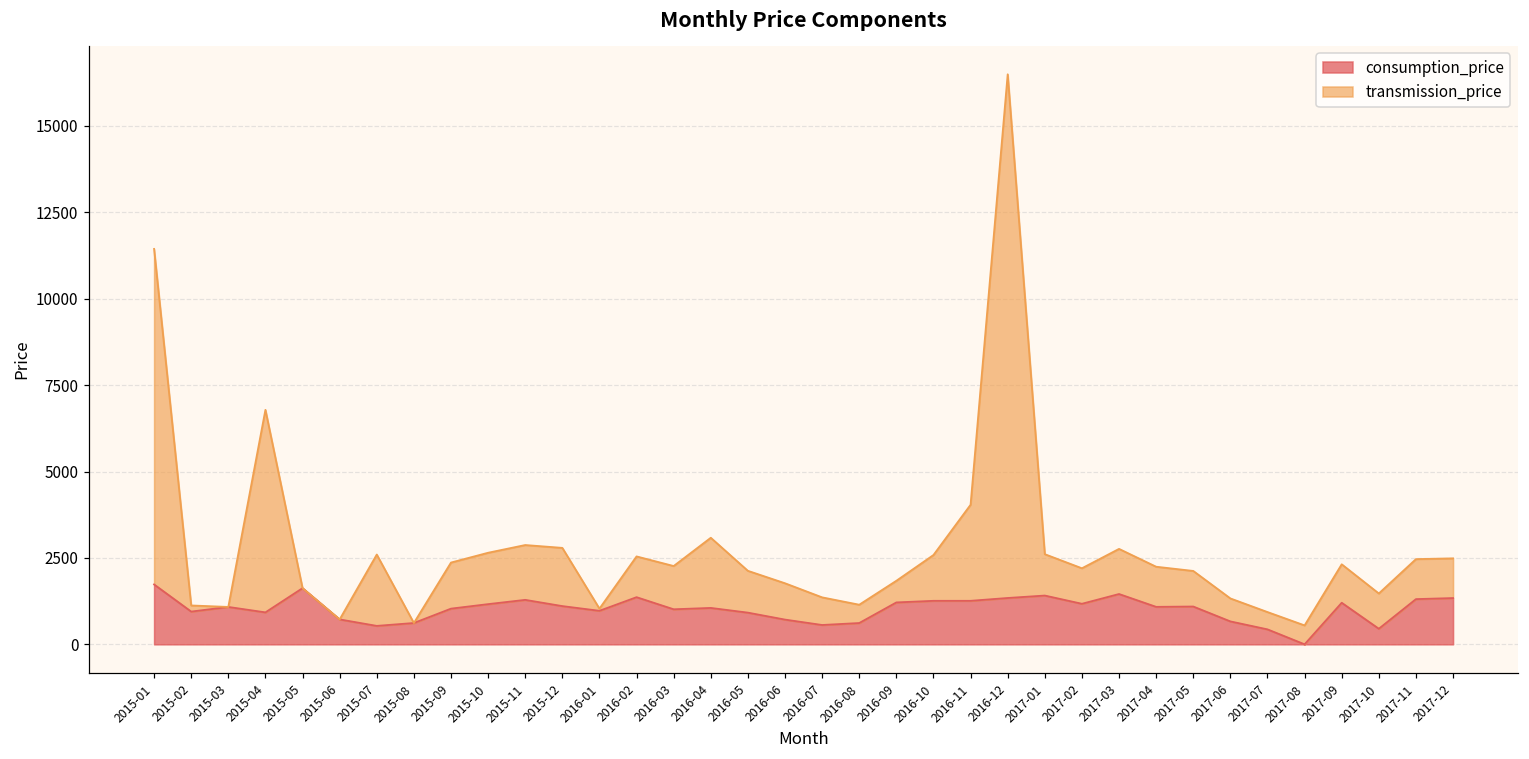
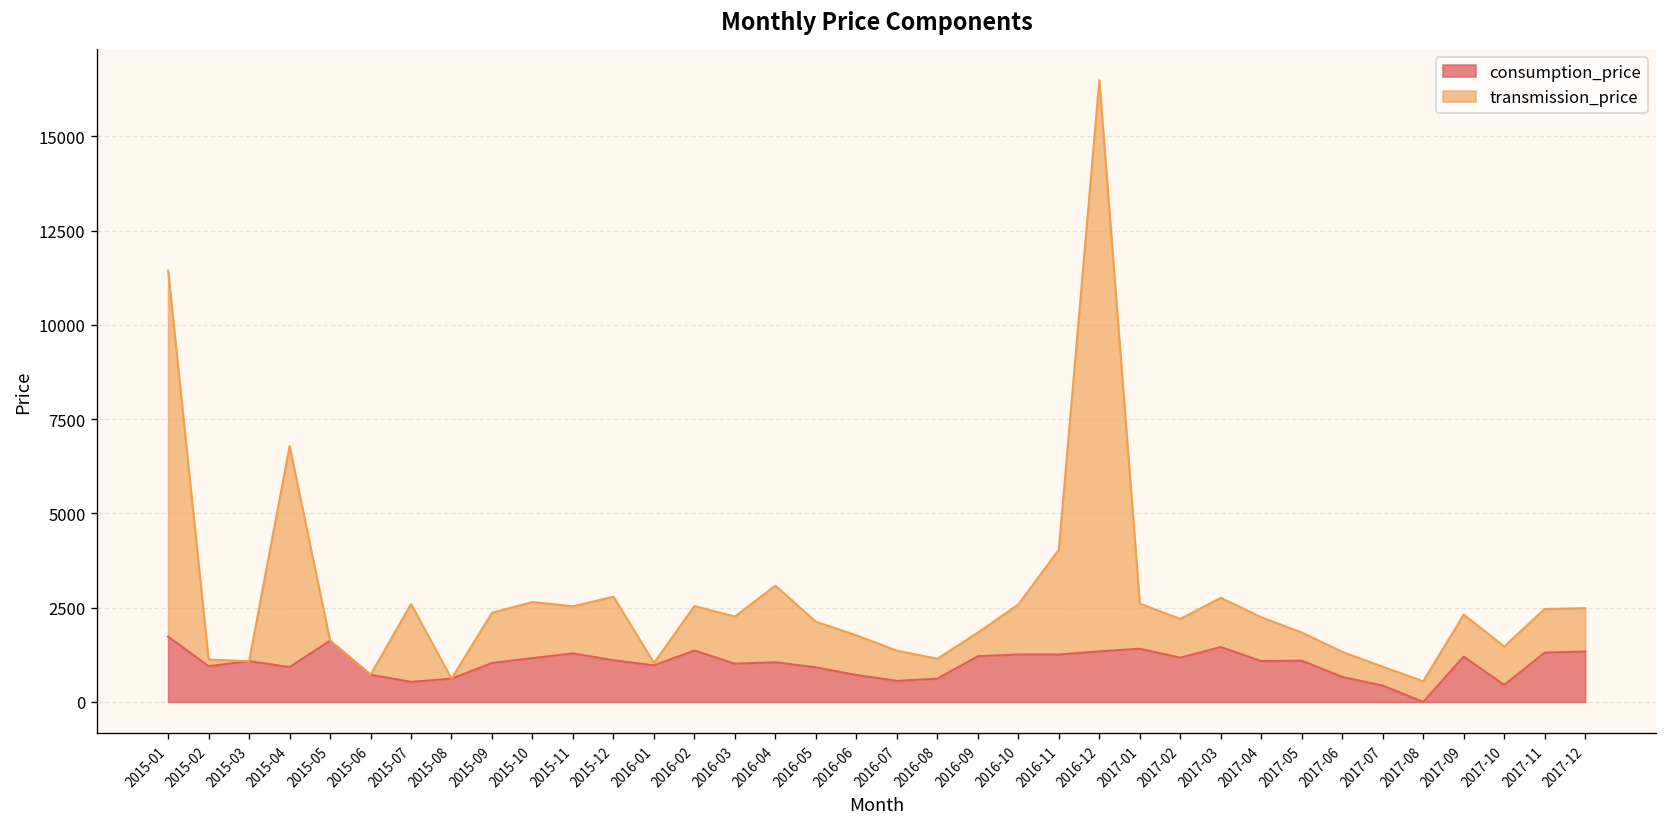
  {
    "consumption_price": {
      "2015-01": 1700,
      "2015-02": 900,
      "2015-04": 900,
      "2015-07": 500,
      "2015-09": 1000,
      "2015-10": 1200,
      "2015-11": 1300,
      "2015-12": 1100,
      "2016-02": 1400,
      "2016-03": 1000,
      "2016-04": 1100,
      "2016-05": 900,
      "2016-06": 700,
      "2016-07": 600,
      "2016-08": 600,
      "2016-09": 1200,
      "2016-10": 1300,
      "2016-11": 1300,
      "2016-12": 1300,
      "2017-01": 1400,
      "2017-02": 1200,
      "2017-03": 1500,
      "2017-04": 1100,
      "2017-05": 1100,
      "2017-06": 700,
      "2017-07": 400,
      "2017-08": 0,
      "2017-09": 1200,
      "2017-10": 500,
      "2017-11": 1300,
      "2017-12": 1300
    },
    "transmission_price": {
      "2015-01": 9700,
      "2015-02": 200,
      "2015-04": 5900,
      "2015-07": 2100,
      "2015-09": 1300,
      "2015-10": 1500,
-     "2015-11": 1600,
+     "2015-11": 1200,
      "2015-12": 1700,
      "2016-02": 1200,
      "2016-03": 1300,
      "2016-04": 2000,
      "2016-05": 1200,
      "2016-06": 1100,
      "2016-07": 800,
      "2016-08": 500,
      "2016-09": 600,
      "2016-10": 1300,
      "2016-11": 2800,
      "2016-12": 15200,
      "2017-01": 1200,
      "2017-02": 1000,
      "2017-03": 1300,
      "2017-04": 1200,
-     "2017-05": 1000,
+     "2017-05": 700,
      "2017-06": 700,
      "2017-07": 500,
      "2017-08": 500,
      "2017-09": 1100,
      "2017-10": 1000,
      "2017-11": 1200,
      "2017-12": 1100
    }
  }
